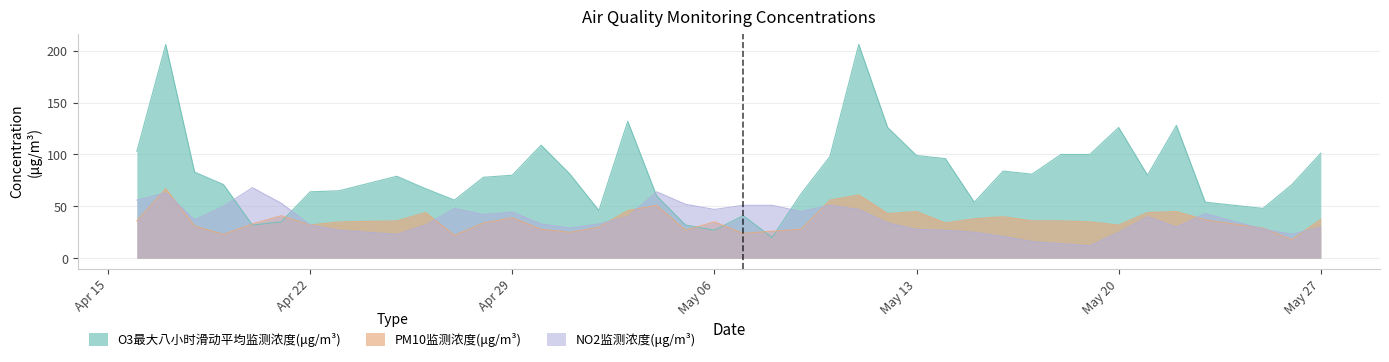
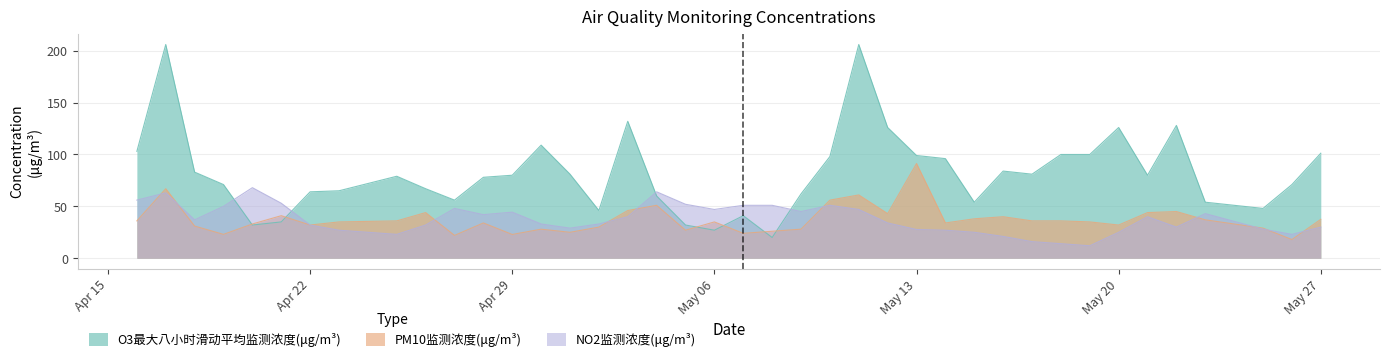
  {
    "O3最大八小时滑动平均监测浓度(μg/m³)": {
      "Apr 22": 64,
      "Apr 29": 80,
      "May 06": 27,
      "May 13": 99,
      "May 20": 126,
      "May 27": 101
    },
    "PM10监测浓度(μg/m³)": {
-     "Apr 29": 39,
+     "Apr 29": 23,
      "May 06": 35,
-     "May 13": 45,
+     "May 13": 91,
      "May 20": 32,
      "May 27": 38
    },
    "NO2监测浓度(μg/m³)": {
      "Apr 29": 44,
      "May 06": 47,
      "May 13": 28,
      "May 20": 25,
      "May 27": 30
    }
  }
